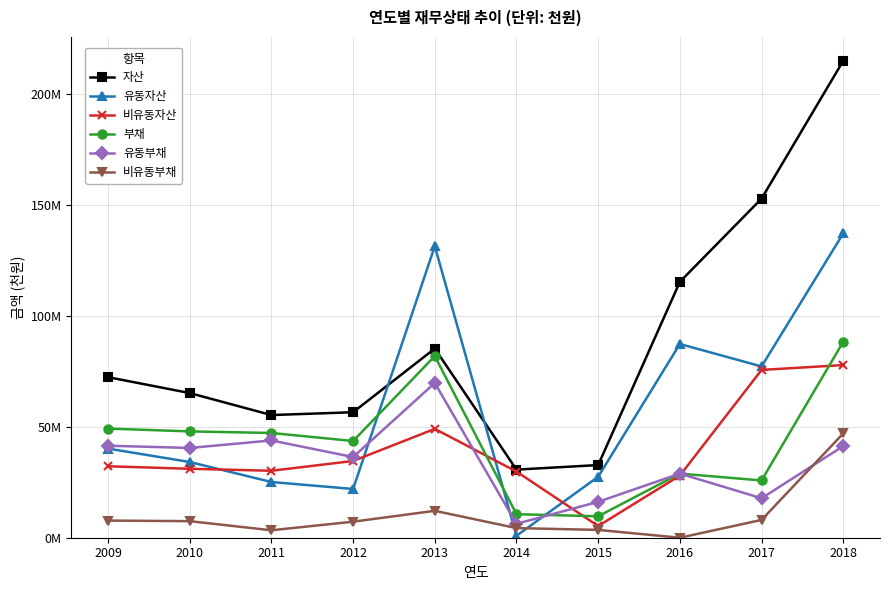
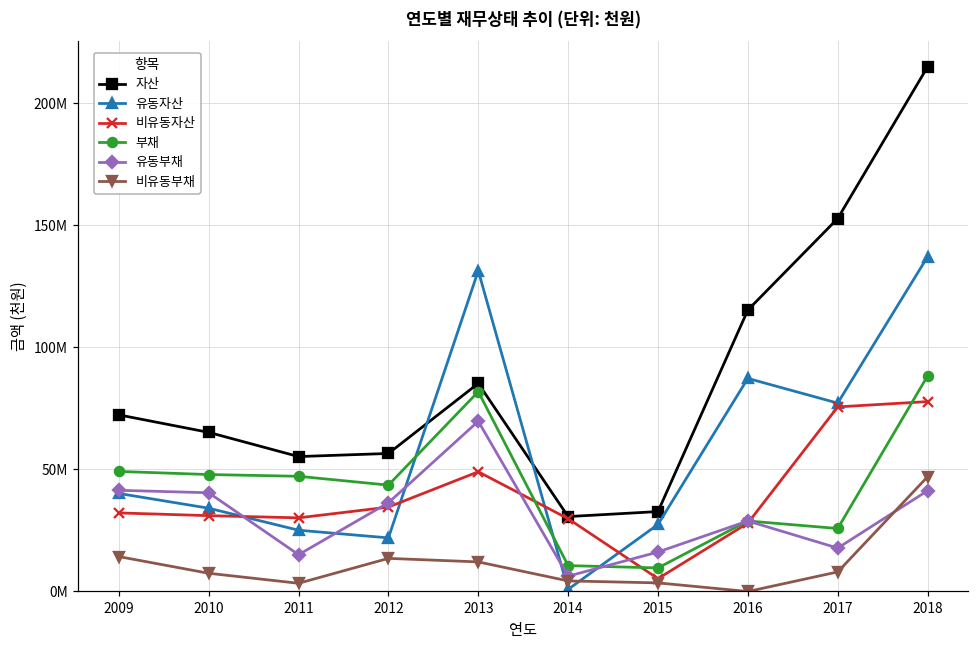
  {
    "자산": {
      "2009": 72000000,
      "2010": 65000000,
      "2011": 55000000,
      "2012": 57000000,
      "2013": 85000000,
      "2015": 33000000,
      "2016": 115000000,
      "2017": 153000000,
      "2018": 215000000
    },
    "유동자산": {
      "2009": 40000000,
      "2010": 34000000,
      "2011": 25000000,
      "2012": 22000000,
      "2013": 131000000,
      "2014": 1000000,
      "2015": 27000000,
      "2016": 87000000,
      "2017": 77000000,
      "2018": 137000000
    },
    "비유동자산": {
      "2009": 32000000,
      "2010": 31000000,
      "2011": 30000000,
      "2012": 35000000,
      "2013": 49000000,
      "2015": 5000000,
      "2017": 76000000,
      "2018": 78000000
    },
    "부채": {
      "2009": 49000000,
      "2010": 48000000,
      "2011": 47000000,
      "2012": 44000000,
      "2013": 82000000,
      "2014": 11000000,
      "2015": 10000000,
      "2017": 26000000,
      "2018": 88000000
    },
    "유동부채": {
      "2009": 41000000,
      "2010": 40000000,
-     "2011": 44000000,
+     "2011": 15000000,
      "2012": 36000000,
      "2013": 70000000,
      "2014": 6000000,
      "2015": 16000000,
      "2017": 18000000,
      "2018": 41000000
    },
    "비유동부채": {
-     "2009": 8000000,
+     "2009": 14000000,
      "2010": 7000000,
      "2011": 3000000,
-     "2012": 7000000,
+     "2012": 14000000,
      "2013": 12000000,
      "2014": 4000000,
      "2015": 4000000,
      "2016": 0,
      "2017": 8000000,
      "2018": 47000000
    }
  }
